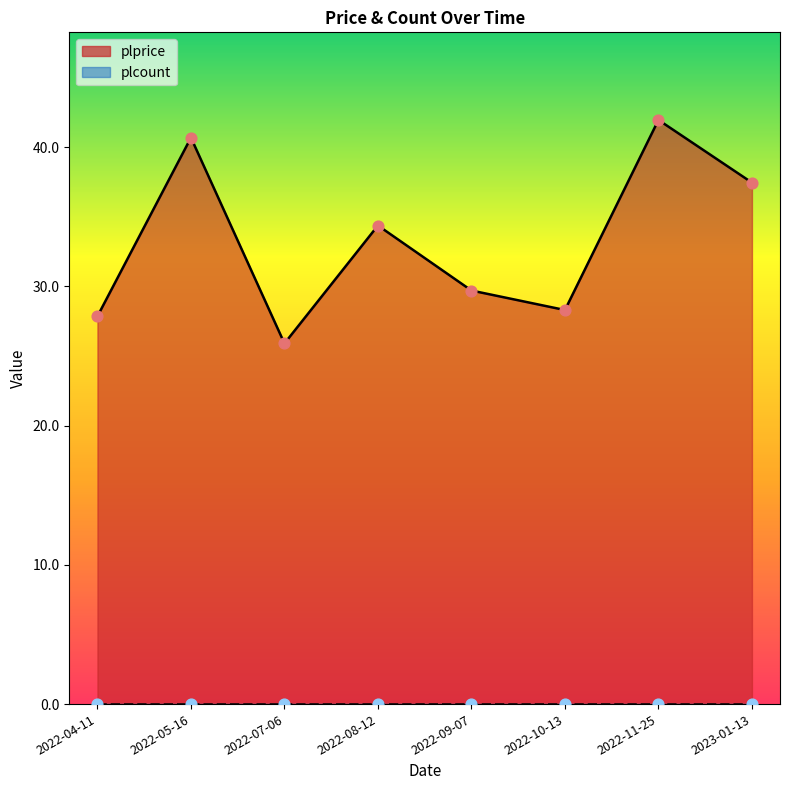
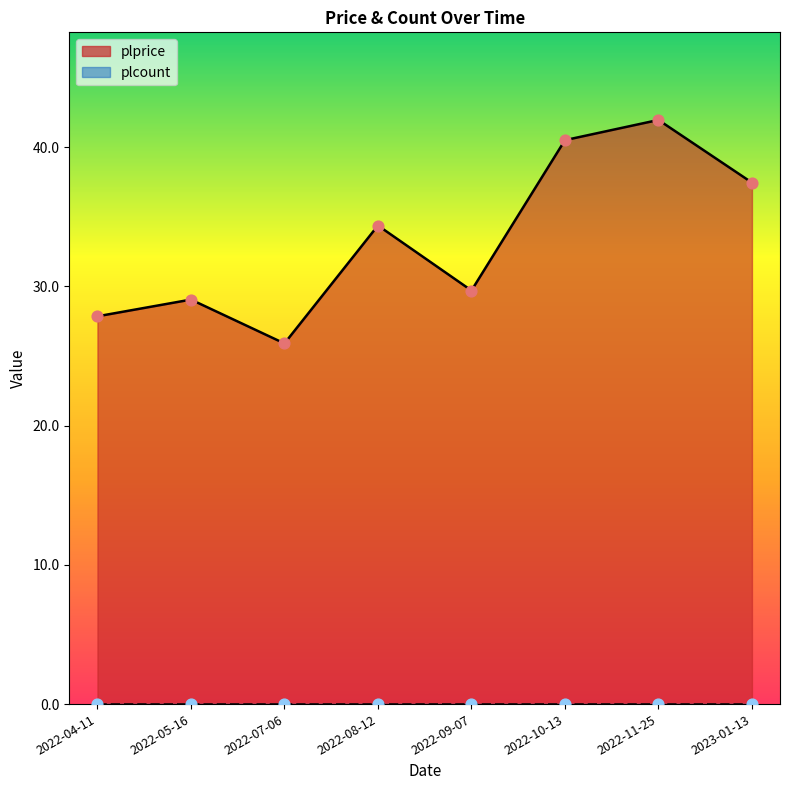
  {
    "plprice": {
      "2022-04-11": 27.9,
-     "2022-05-16": 40.7,
+     "2022-05-16": 29.1,
      "2022-07-06": 25.9,
      "2022-08-12": 34.4,
      "2022-09-07": 29.7,
-     "2022-10-13": 28.3,
+     "2022-10-13": 40.5,
      "2022-11-25": 42.0,
      "2023-01-13": 37.5
    },
    "plcount": {
      "2022-04-11": 0.0,
      "2022-05-16": 0.0,
      "2022-07-06": 0.0,
      "2022-08-12": 0.0,
      "2022-09-07": 0.0,
      "2022-10-13": 0.0,
      "2022-11-25": 0.0,
      "2023-01-13": 0.0
    }
  }
